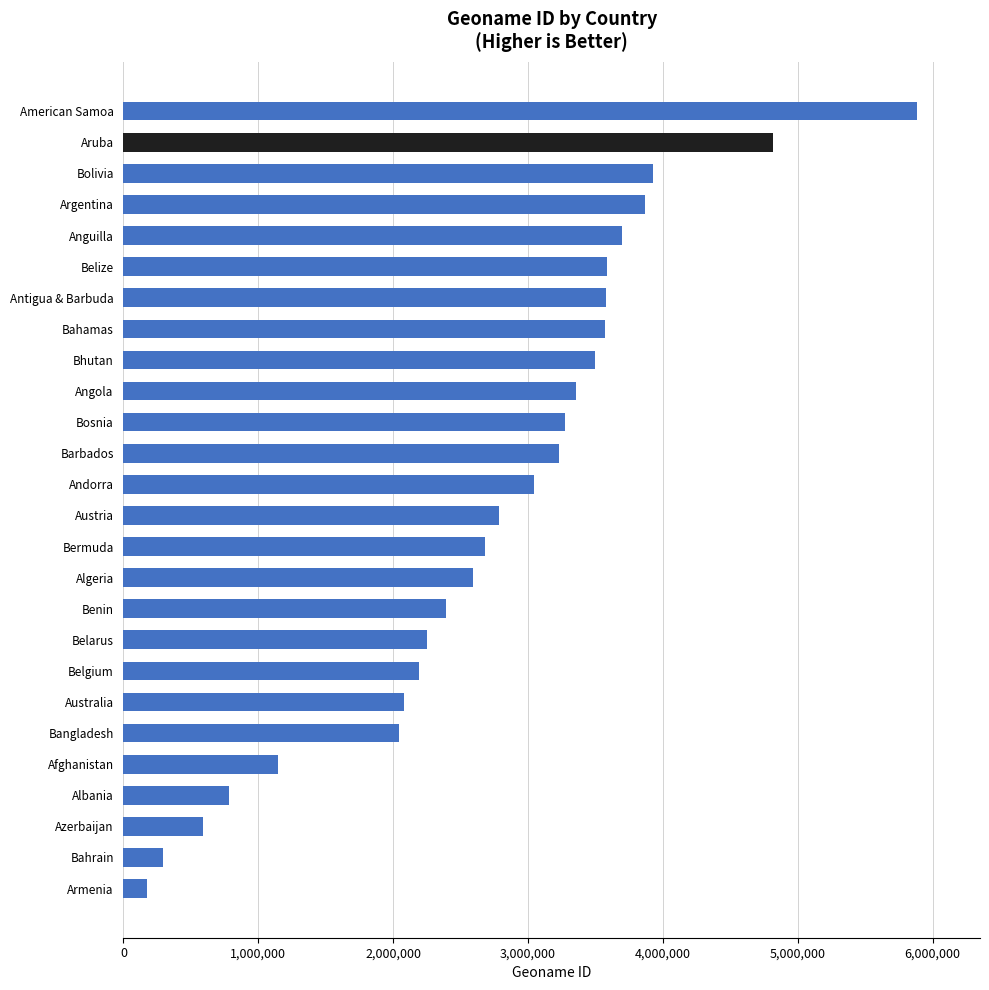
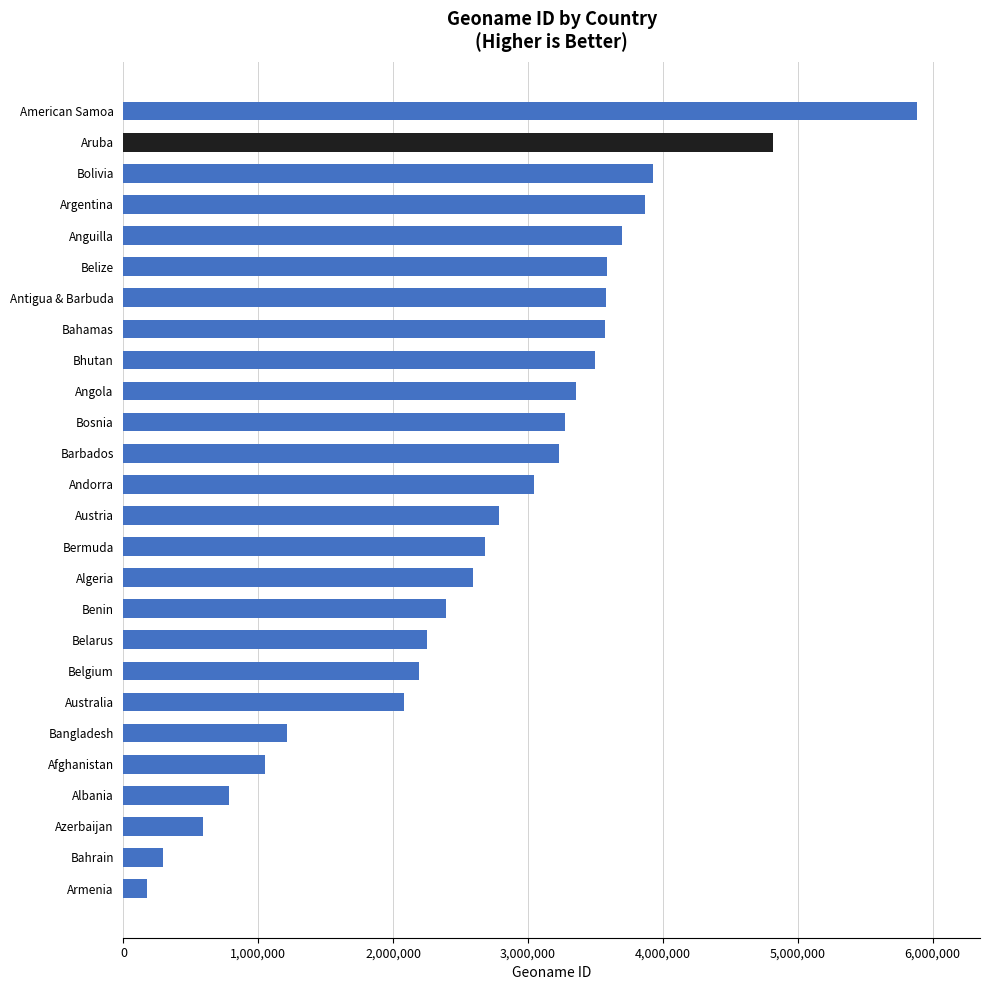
  {
    "American Samoa": "5,880,000",
    "Aruba": "4,810,000",
    "Bolivia": "3,920,000",
    "Argentina": "3,870,000",
    "Anguilla": "3,700,000",
    "Belize": "3,580,000",
    "Antigua & Barbuda": "3,580,000",
    "Bahamas": "3,570,000",
    "Bhutan": "3,500,000",
    "Angola": "3,350,000",
    "Bosnia": "3,280,000",
    "Barbados": "3,230,000",
    "Andorra": "3,040,000",
    "Austria": "2,780,000",
    "Bermuda": "2,680,000",
    "Algeria": "2,590,000",
    "Benin": "2,400,000",
    "Belarus": "2,250,000",
    "Belgium": "2,190,000",
    "Australia": "2,080,000",
-   "Bangladesh": "2,040,000",
-   "Afghanistan": "1,150,000",
+   "Bangladesh": "1,210,000",
+   "Afghanistan": "1,050,000",
    "Albania": "780,000",
    "Azerbaijan": "590,000",
    "Bahrain": "290,000",
    "Armenia": "170,000"
  }
